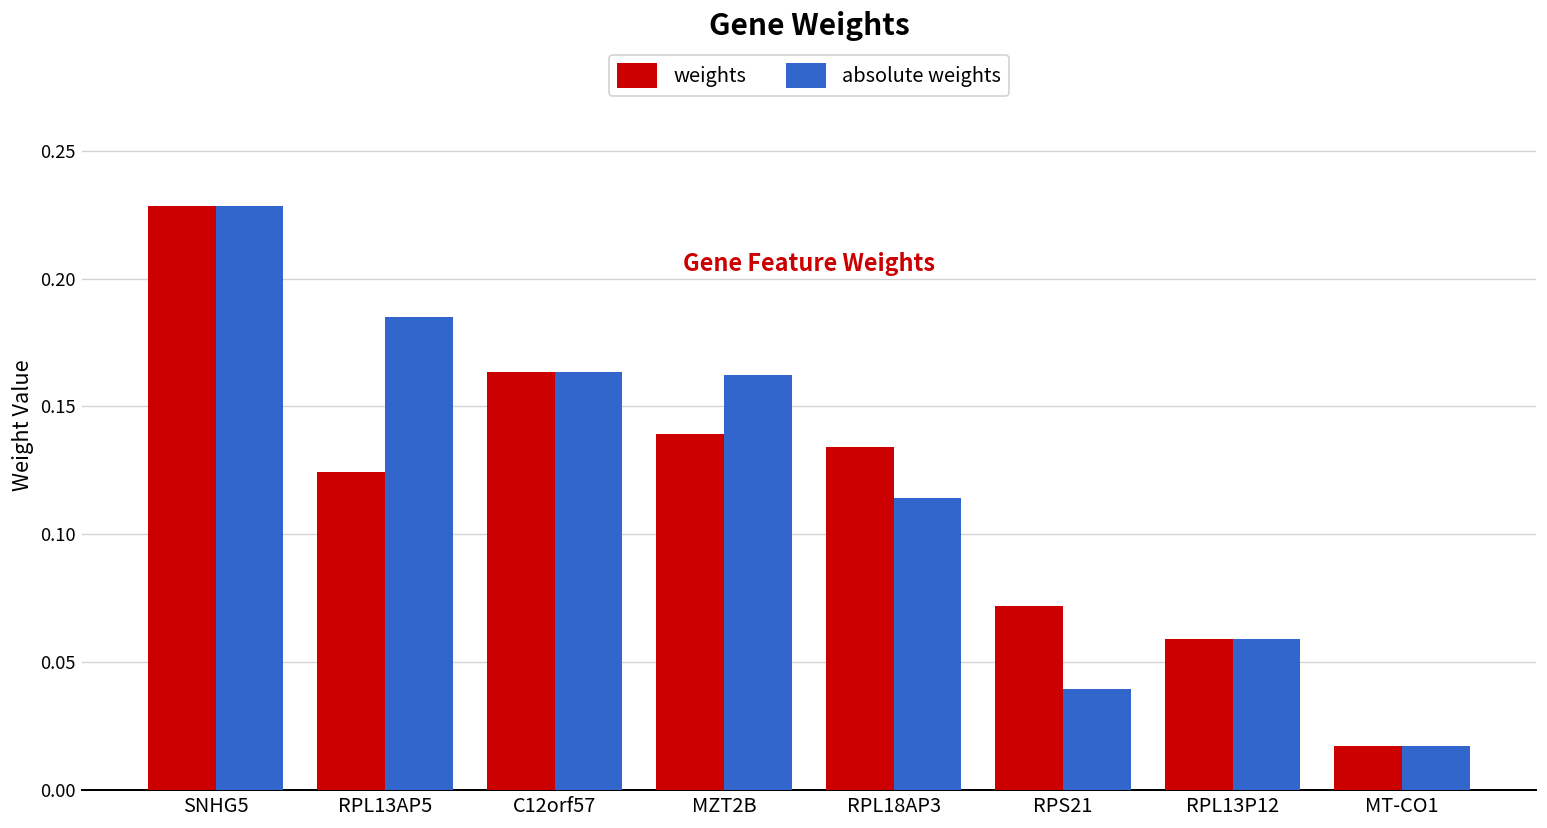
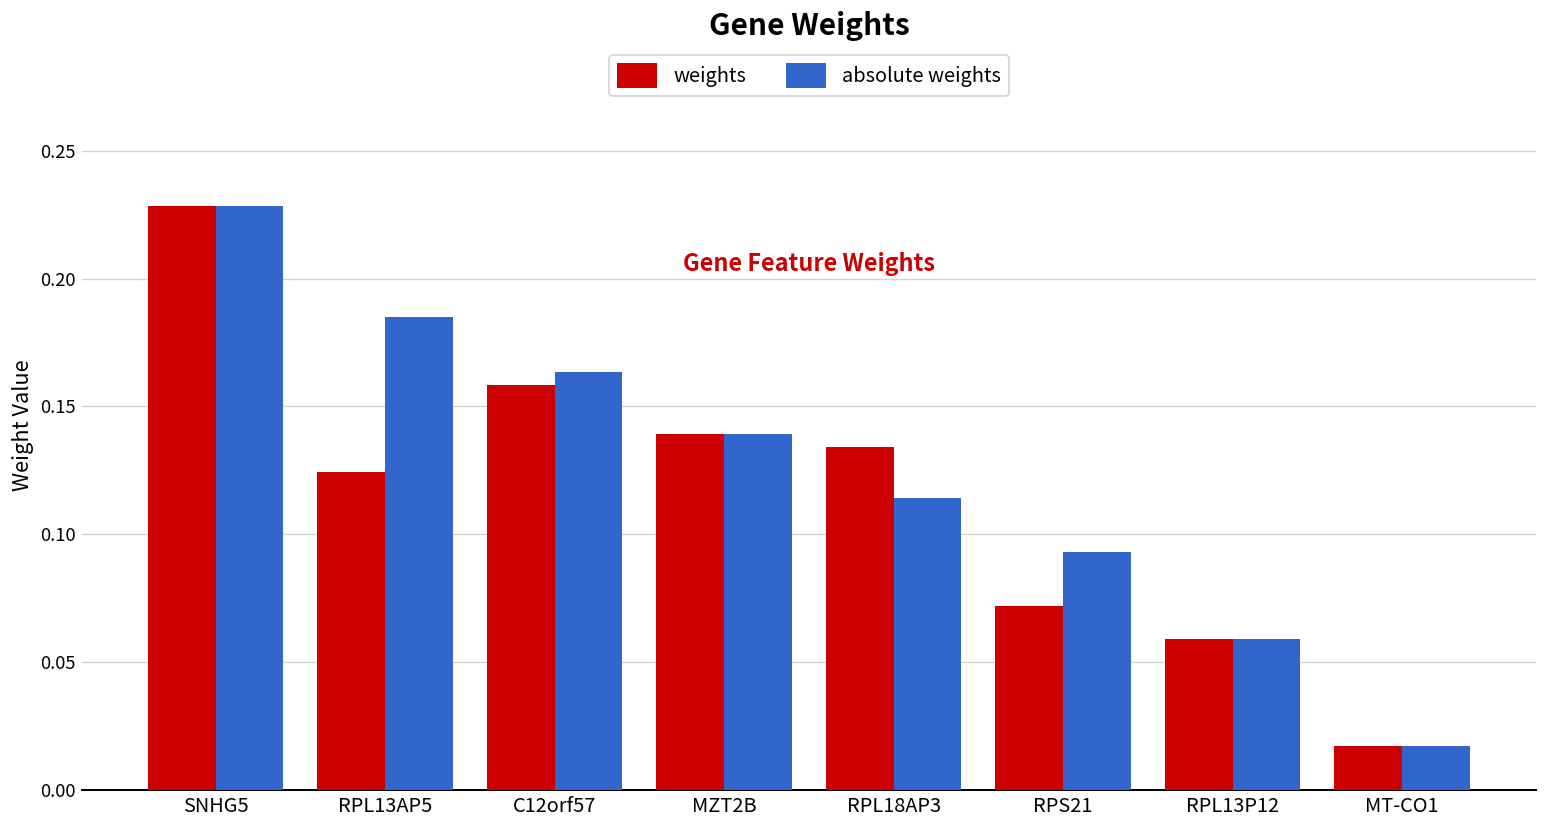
  {
    "weights": {
      "SNHG5": 0.229,
      "RPL13AP5": 0.124,
-     "C12orf57": 0.163,
+     "C12orf57": 0.158,
      "MZT2B": 0.139,
      "RPL18AP3": 0.134,
      "RPS21": 0.072,
      "RPL13P12": 0.059,
      "MT-CO1": 0.017
    },
    "absolute weights": {
      "SNHG5": 0.229,
      "RPL13AP5": 0.185,
      "C12orf57": 0.163,
-     "MZT2B": 0.162,
+     "MZT2B": 0.139,
      "RPL18AP3": 0.114,
-     "RPS21": 0.039,
+     "RPS21": 0.093,
      "RPL13P12": 0.059,
      "MT-CO1": 0.017
    }
  }
